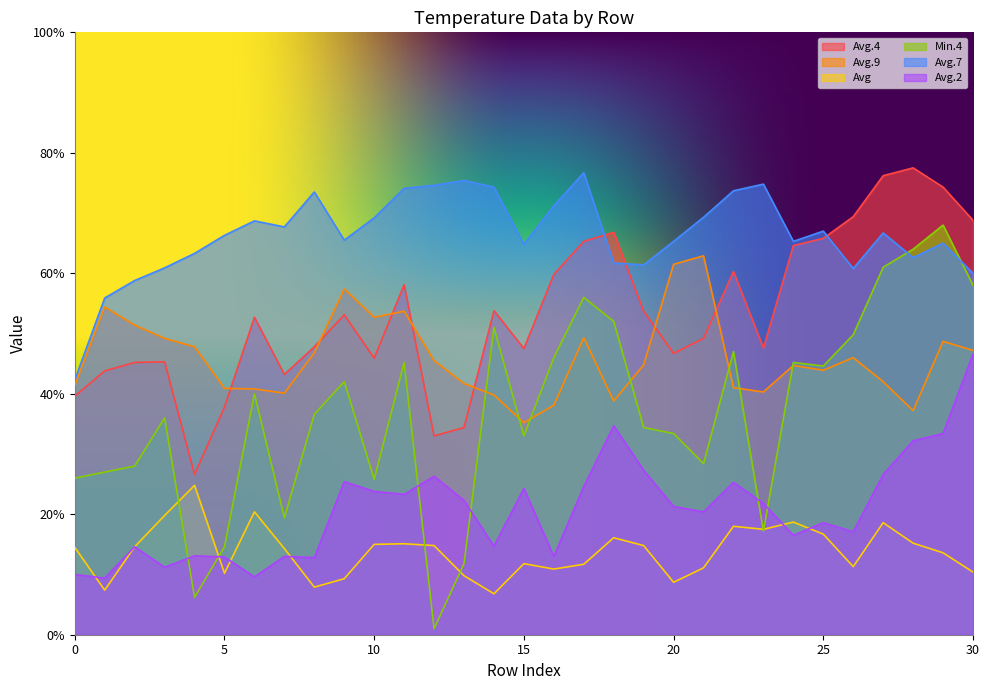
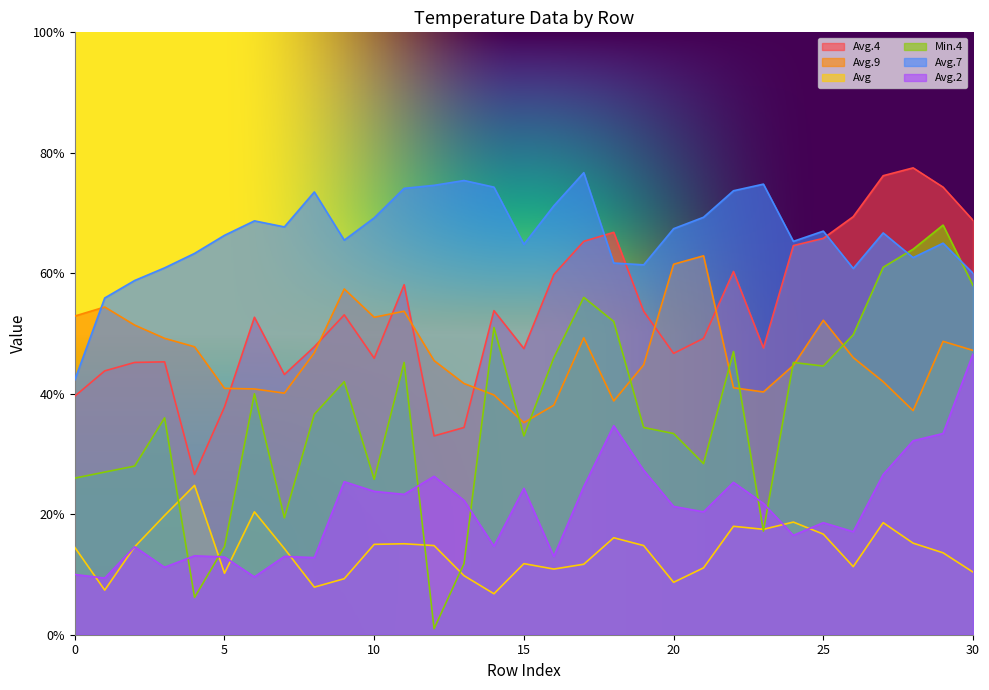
  {
    "Avg.4": {
      "0": "40%",
      "5": "38%",
      "10": "46%",
      "15": "48%",
      "20": "47%",
      "25": "66%",
      "30": "69%"
    },
    "Avg.9": {
-     "0": "41%",
+     "0": "53%",
      "5": "41%",
      "10": "53%",
      "15": "35%",
      "20": "62%",
-     "25": "44%",
+     "25": "52%",
      "30": "47%"
    },
    "Avg": {
      "0": "15%",
      "5": "10%",
      "10": "15%",
      "15": "12%",
      "20": "9%",
      "25": "17%",
      "30": "10%"
    },
    "Min.4": {
      "0": "26%",
      "5": "15%",
      "10": "26%",
      "15": "33%",
      "20": "33%",
      "25": "45%",
      "30": "58%"
    },
    "Avg.7": {
      "0": "42%",
      "5": "66%",
      "10": "69%",
      "15": "65%",
-     "20": "65%",
+     "20": "67%",
      "25": "67%",
      "30": "60%"
    },
    "Avg.2": {
      "0": "10%",
      "5": "13%",
      "10": "24%",
      "15": "24%",
      "20": "21%",
      "25": "19%",
      "30": "47%"
    }
  }
